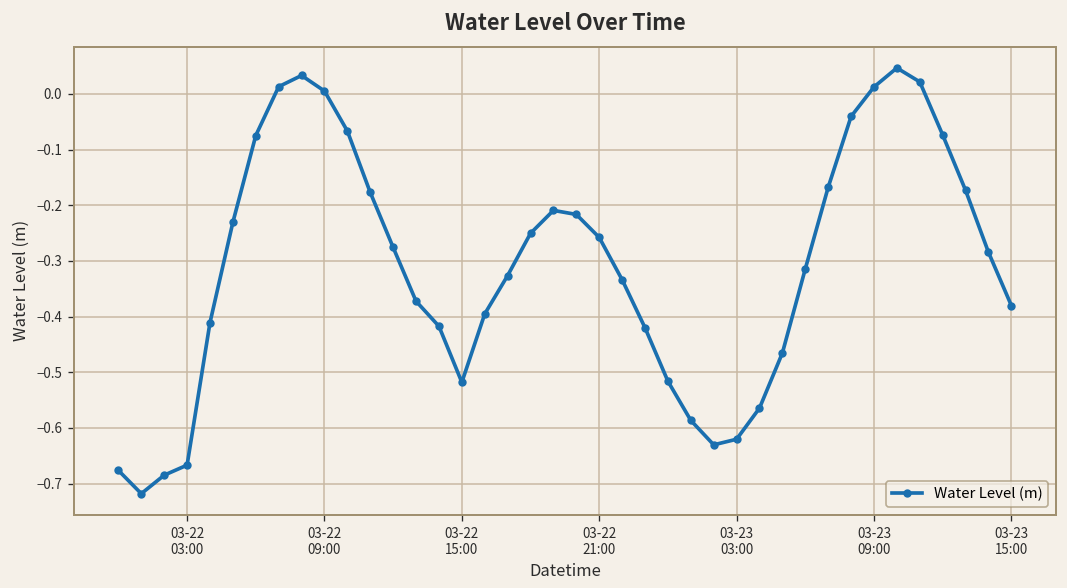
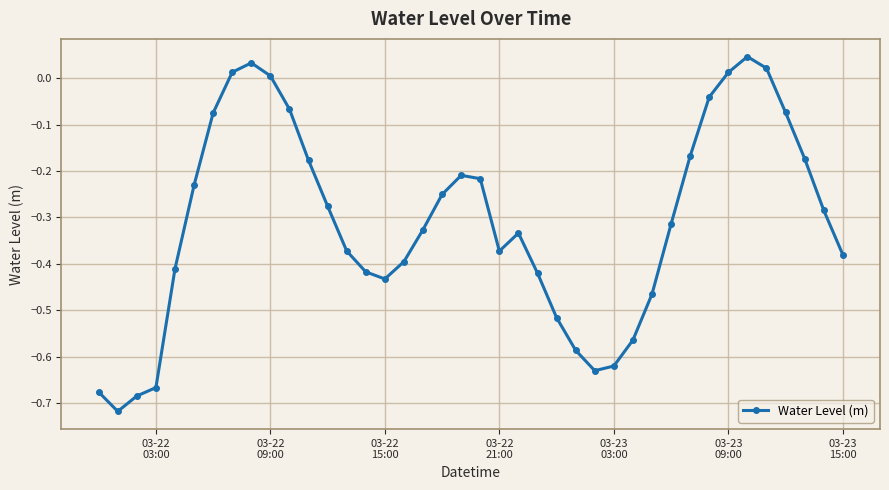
  {
    "03-22 03:00": -0.67,
    "03-22 09:00": 0.01,
-   "03-22 15:00": -0.52,
-   "03-22 21:00": -0.26,
+   "03-22 15:00": -0.43,
+   "03-22 21:00": -0.37,
    "03-23 03:00": -0.62,
    "03-23 09:00": 0.01,
    "03-23 15:00": -0.38
  }
